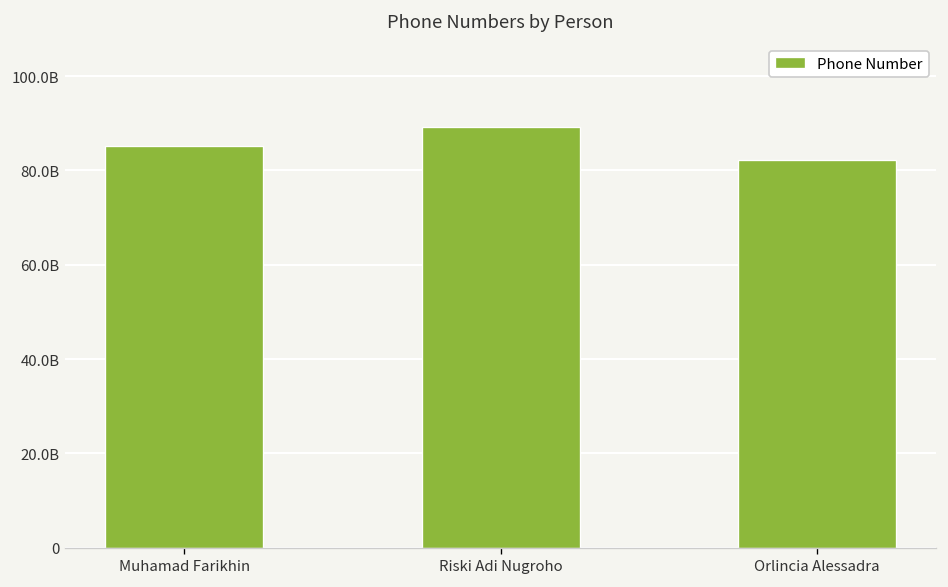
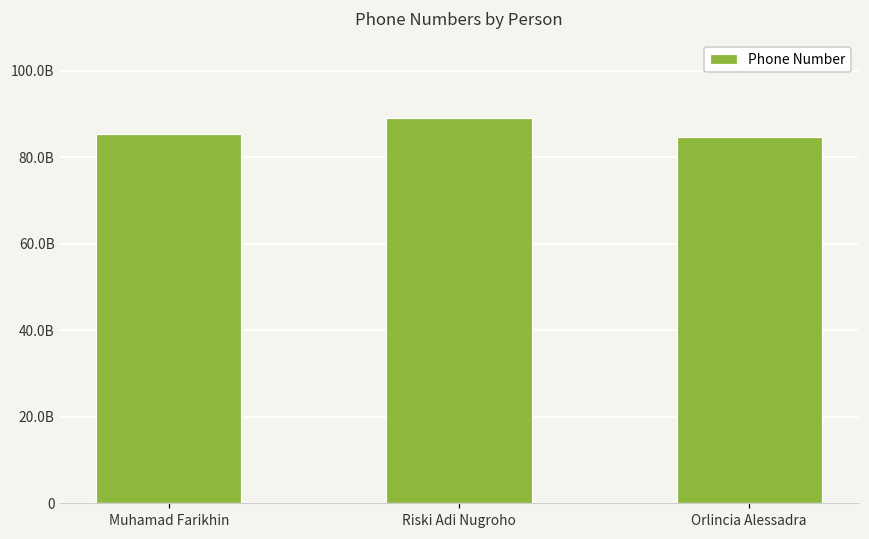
  {
    "Muhamad Farikhin": 85000000000,
    "Riski Adi Nugroho": 89000000000,
-   "Orlincia Alessadra": 82000000000
+   "Orlincia Alessadra": 85000000000
  }
